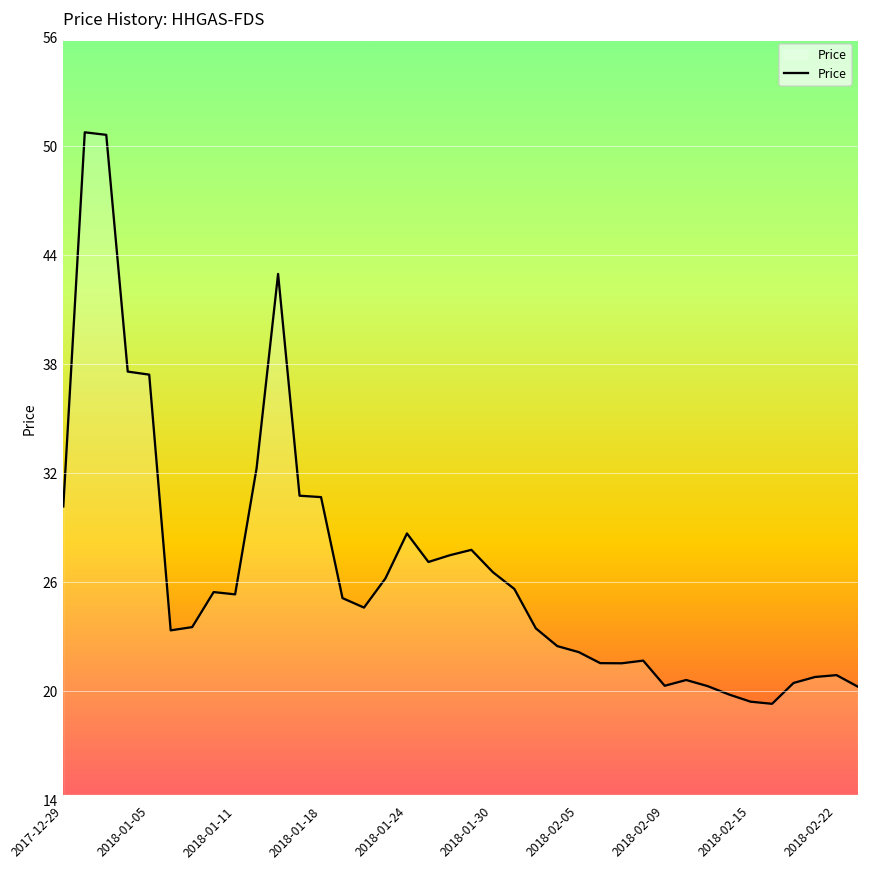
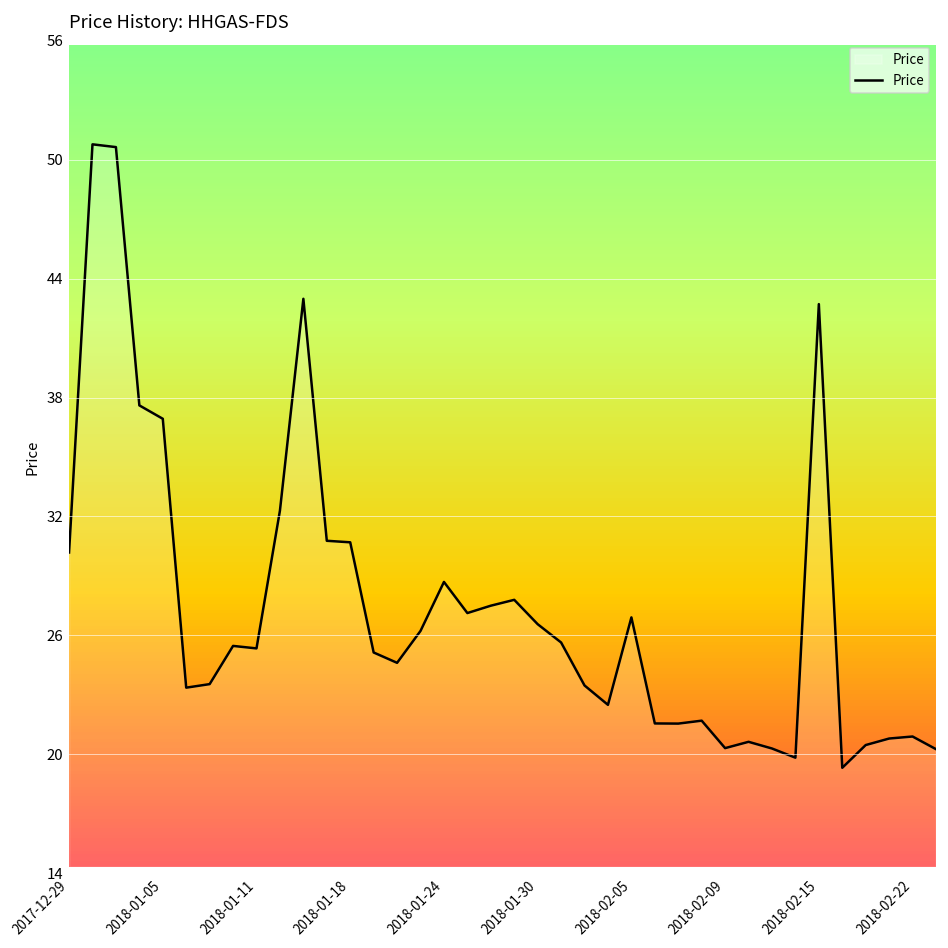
  {
    "2017-12-29": 30.2,
-   "2018-01-05": 37.4,
+   "2018-01-05": 36.9,
    "2018-01-11": 25.3,
    "2018-01-18": 30.7,
    "2018-01-24": 28.7,
    "2018-01-30": 26.6,
-   "2018-02-05": 22.2,
+   "2018-02-05": 26.9,
    "2018-02-09": 20.3,
-   "2018-02-15": 19.4,
+   "2018-02-15": 42.7,
    "2018-02-22": 20.9
  }
